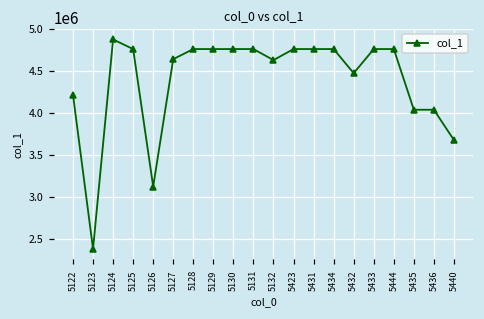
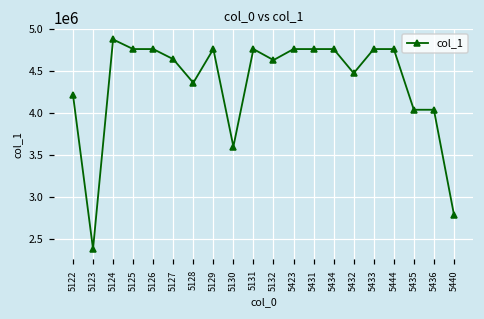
  {
    "5122": 4200000,
    "5123": 2400000,
    "5124": 4900000,
    "5125": 4800000,
-   "5126": 3100000,
+   "5126": 4800000,
    "5127": 4600000,
-   "5128": 4800000,
+   "5128": 4400000,
    "5129": 4800000,
-   "5130": 4800000,
+   "5130": 3600000,
    "5131": 4800000,
    "5132": 4600000,
    "5423": 4800000,
    "5431": 4800000,
    "5434": 4800000,
    "5432": 4500000,
    "5433": 4800000,
    "5444": 4800000,
    "5435": 4000000,
    "5436": 4000000,
-   "5440": 3700000
+   "5440": 2800000
  }
